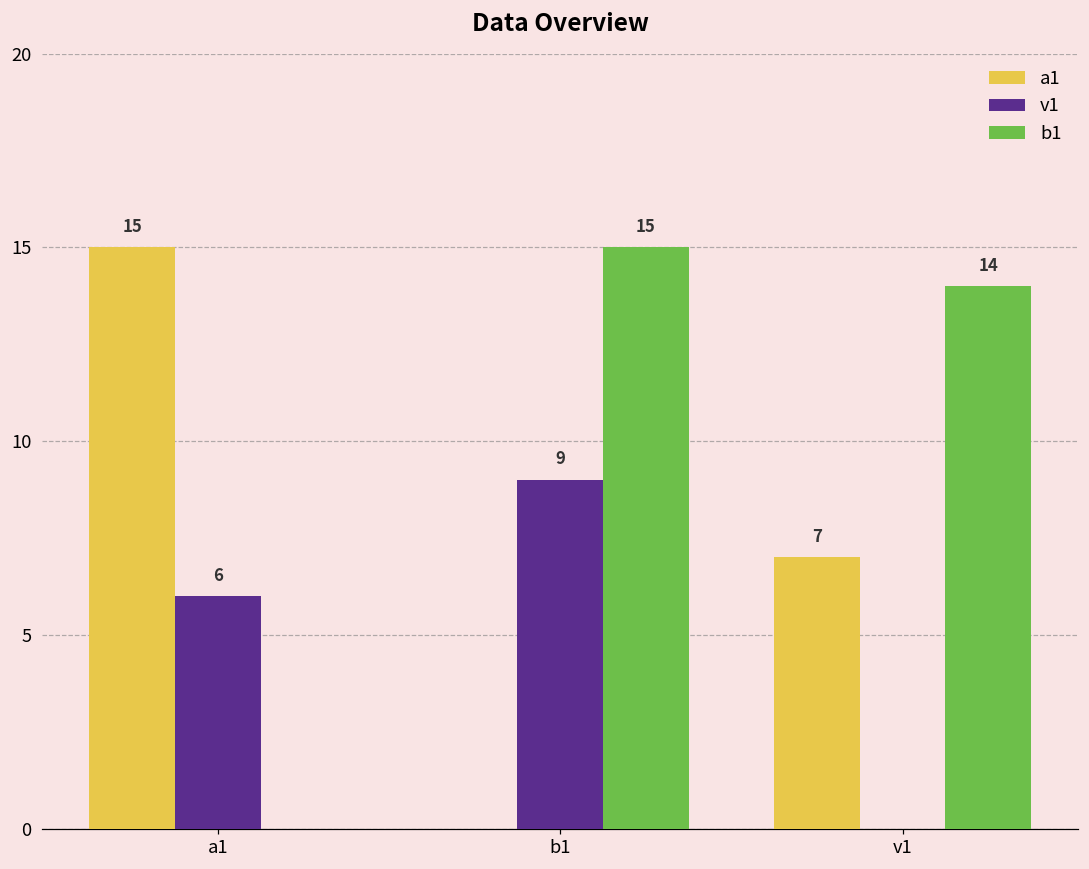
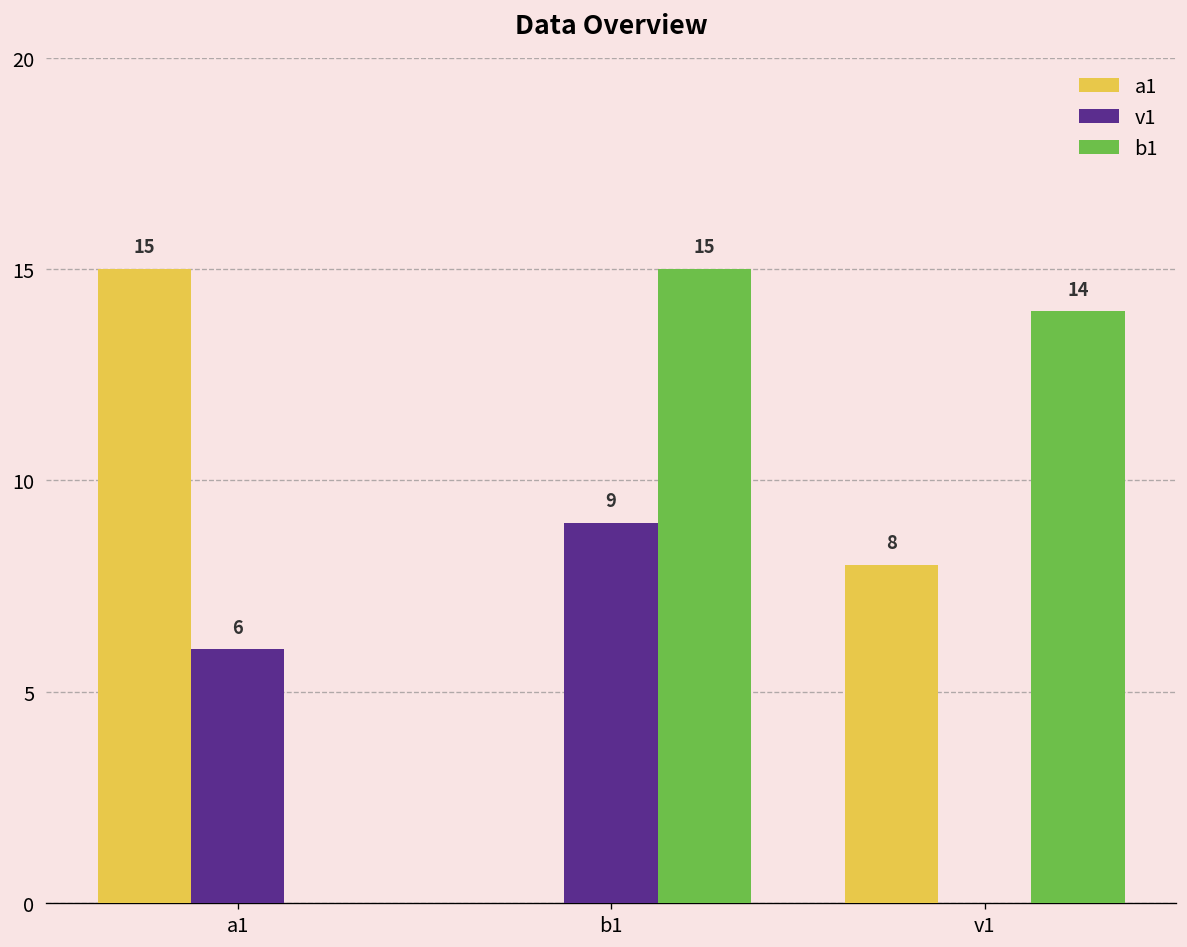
  {
    "a1": {
      "a1": 15,
-     "v1": 7
+     "v1": 8
    },
    "v1": {
      "a1": 6,
      "b1": 9
    },
    "b1": {
      "b1": 15,
      "v1": 14
    }
  }
